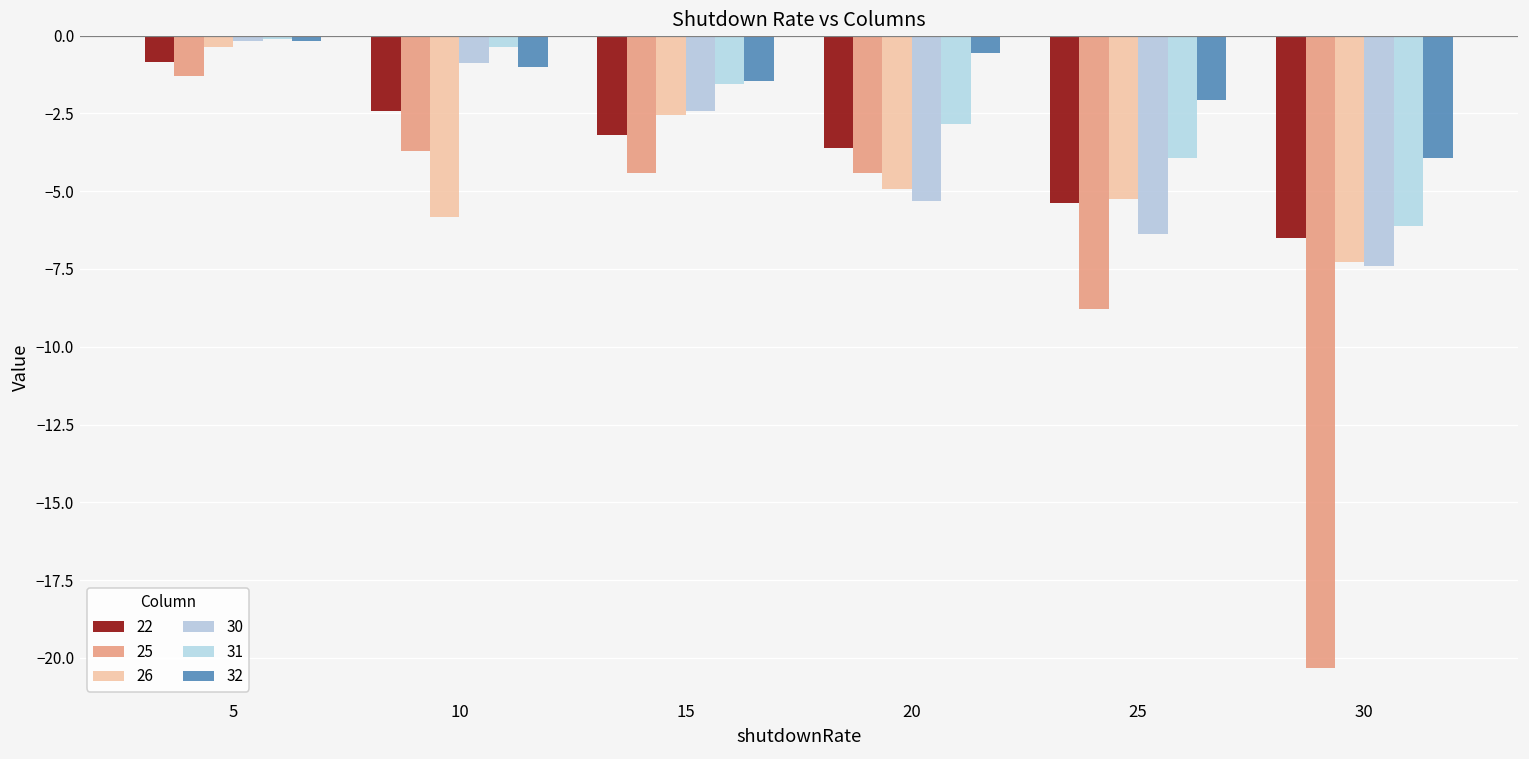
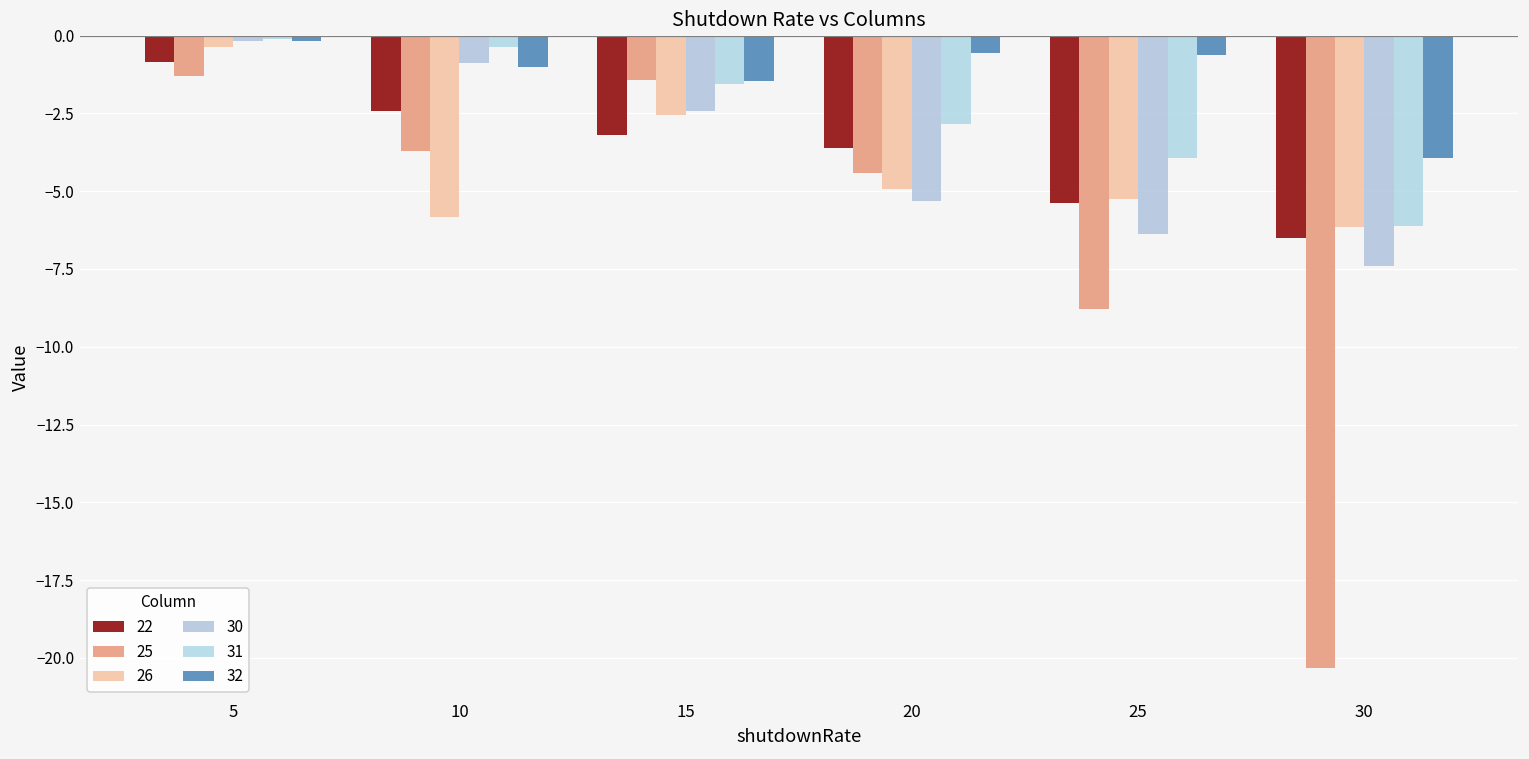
  {
    "22": {
      "5": -0.8,
      "10": -2.4,
      "15": -3.2,
      "20": -3.6,
      "25": -5.4,
      "30": -6.5
    },
    "25": {
      "5": -1.3,
      "10": -3.7,
-     "15": -4.4,
+     "15": -1.4,
      "20": -4.4,
      "25": -8.8,
      "30": -20.3
    },
    "26": {
      "5": -0.4,
      "10": -5.8,
      "15": -2.6,
      "20": -4.9,
      "25": -5.3,
-     "30": -7.3
+     "30": -6.2
    },
    "32": {
      "5": -0.2,
      "10": -1.0,
      "15": -1.5,
      "20": -0.6,
-     "25": -2.1,
+     "25": -0.6,
      "30": -3.9
    }
  }
